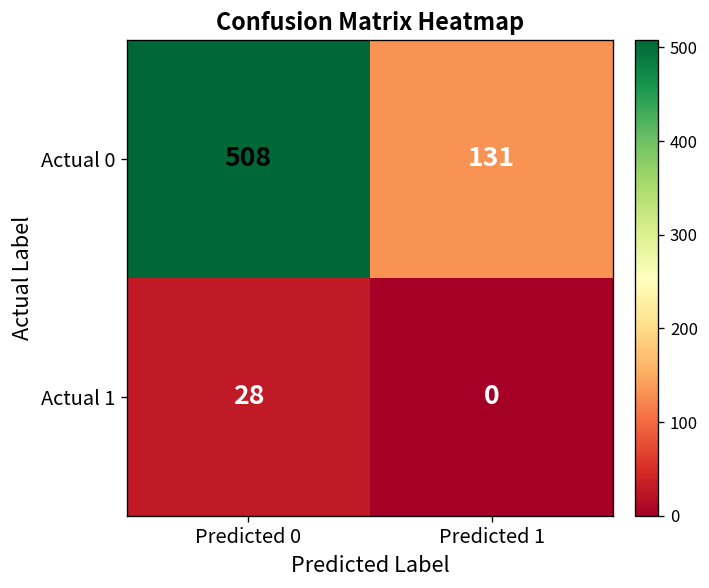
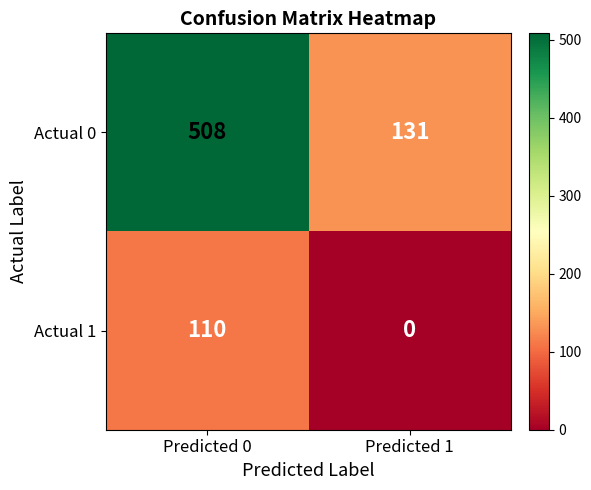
  {
    "Actual 0": {
      "Predicted 0": 508,
      "Predicted 1": 131
    },
    "Actual 1": {
-     "Predicted 0": 28,
+     "Predicted 0": 110,
      "Predicted 1": 0
    }
  }
